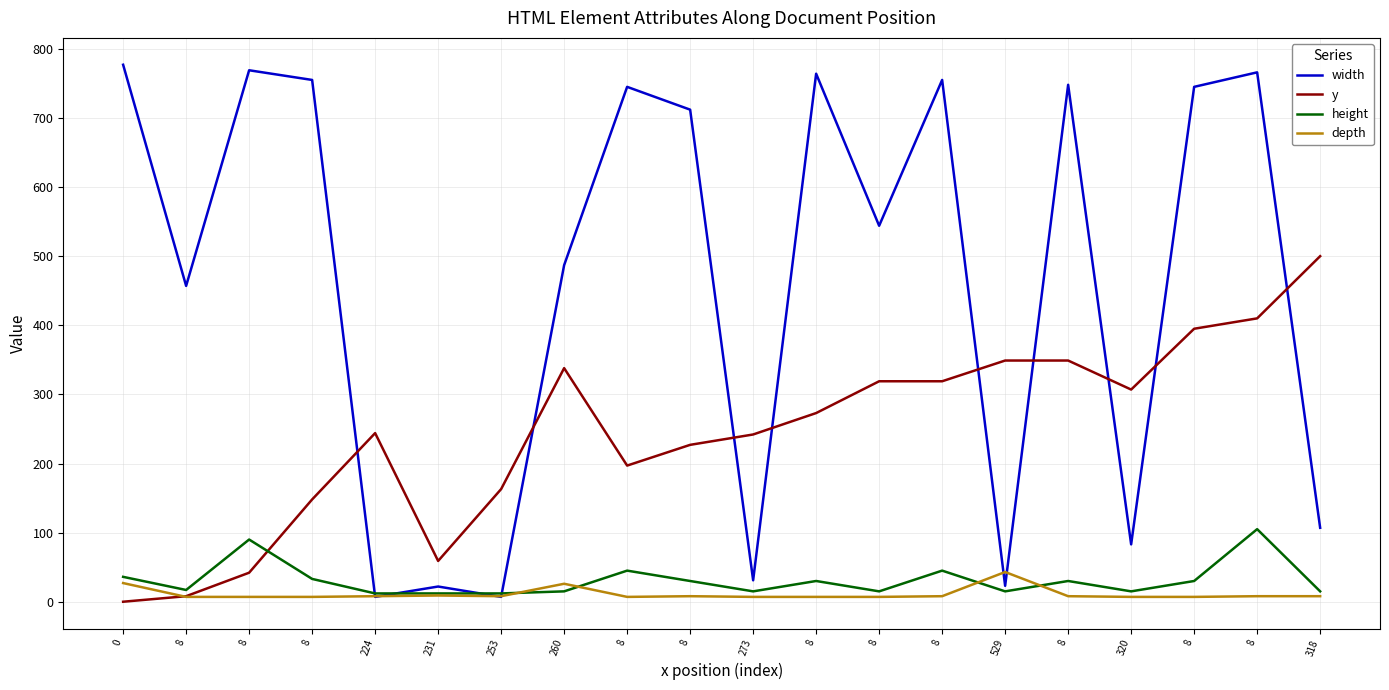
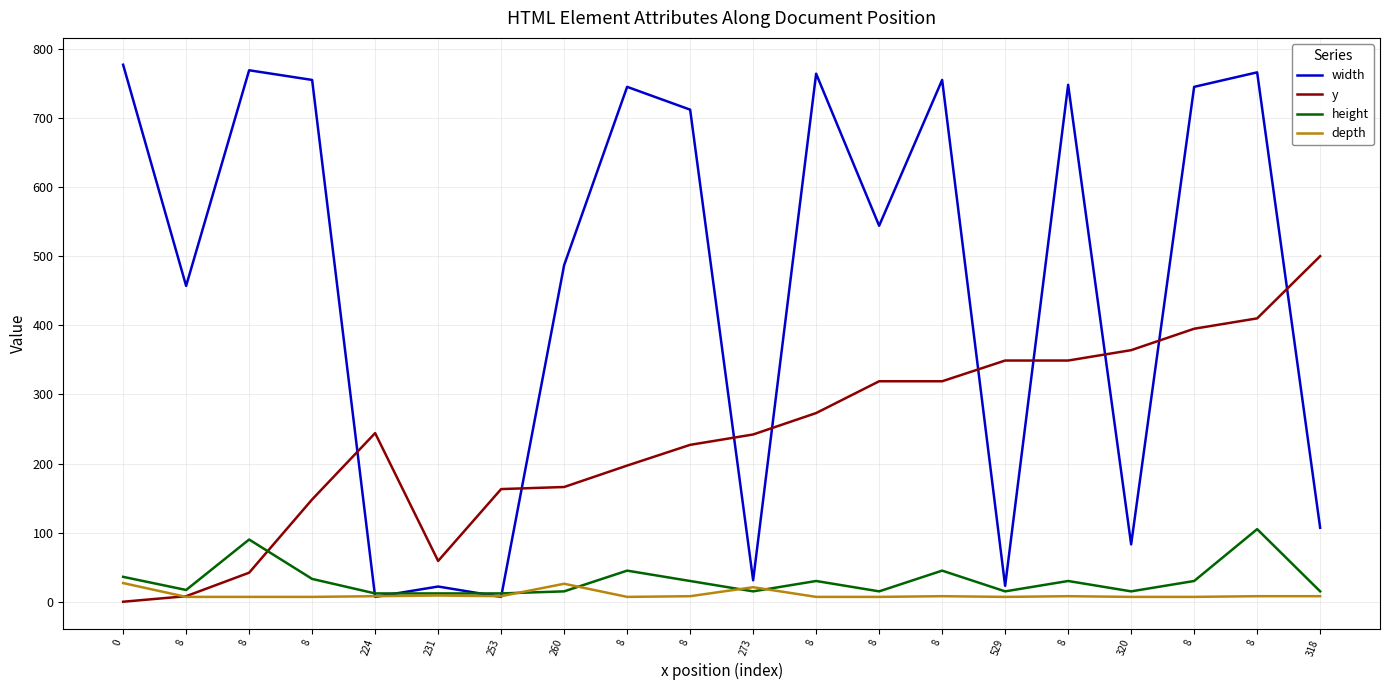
  {
    "width": {
      "0": 780,
      "231": 20,
      "260": 490,
      "273": 30,
      "529": 20,
      "320": 80,
      "318": 110
    },
    "y": {
      "0": 0,
      "224": 240,
      "231": 60,
      "253": 160,
-     "260": 340,
+     "260": 170,
      "273": 240,
      "529": 350,
-     "320": 310,
+     "320": 360,
      "318": 500
    },
    "height": {
      "0": 40,
      "224": 10,
      "253": 10,
      "260": 20,
      "273": 20,
      "529": 20,
      "320": 20,
      "318": 20
    },
    "depth": {
      "0": 30,
      "260": 30,
-     "273": 10,
-     "529": 40,
+     "273": 20,
+     "529": 10,
      "320": 10,
      "318": 10
    }
  }
